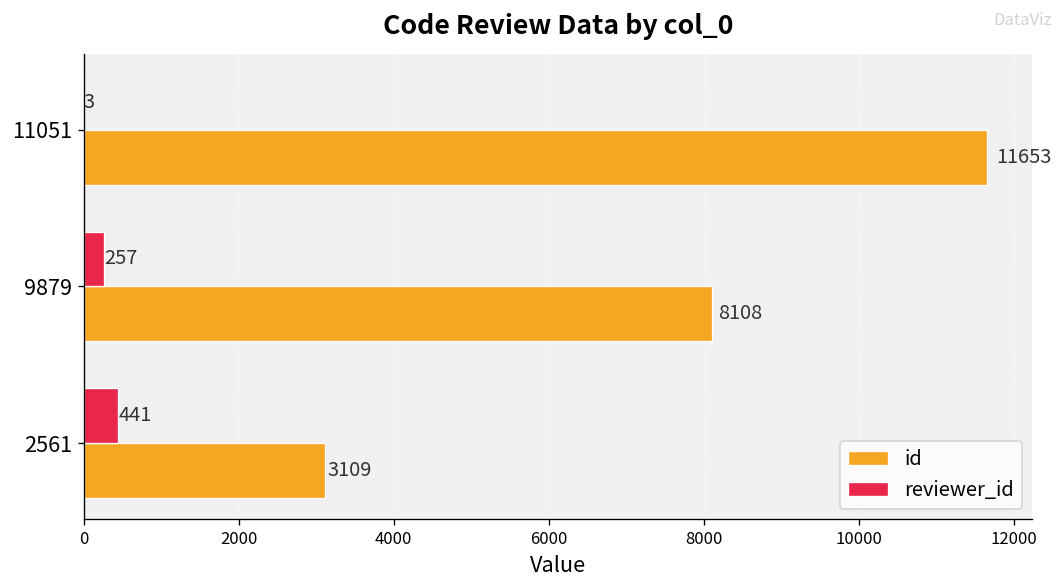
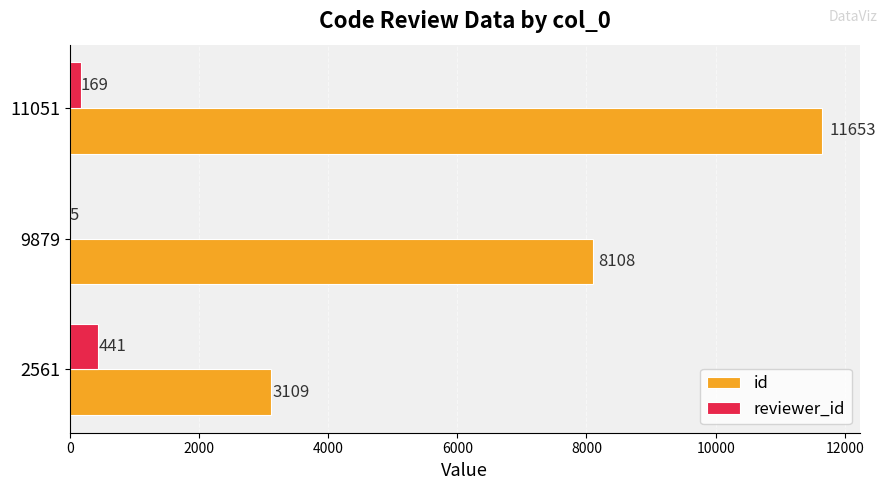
  {
    "id": {
      "11051": 11653,
      "9879": 8108,
      "2561": 3109
    },
    "reviewer_id": {
-     "11051": 3,
-     "9879": 257,
+     "11051": 169,
+     "9879": 5,
      "2561": 441
    }
  }
